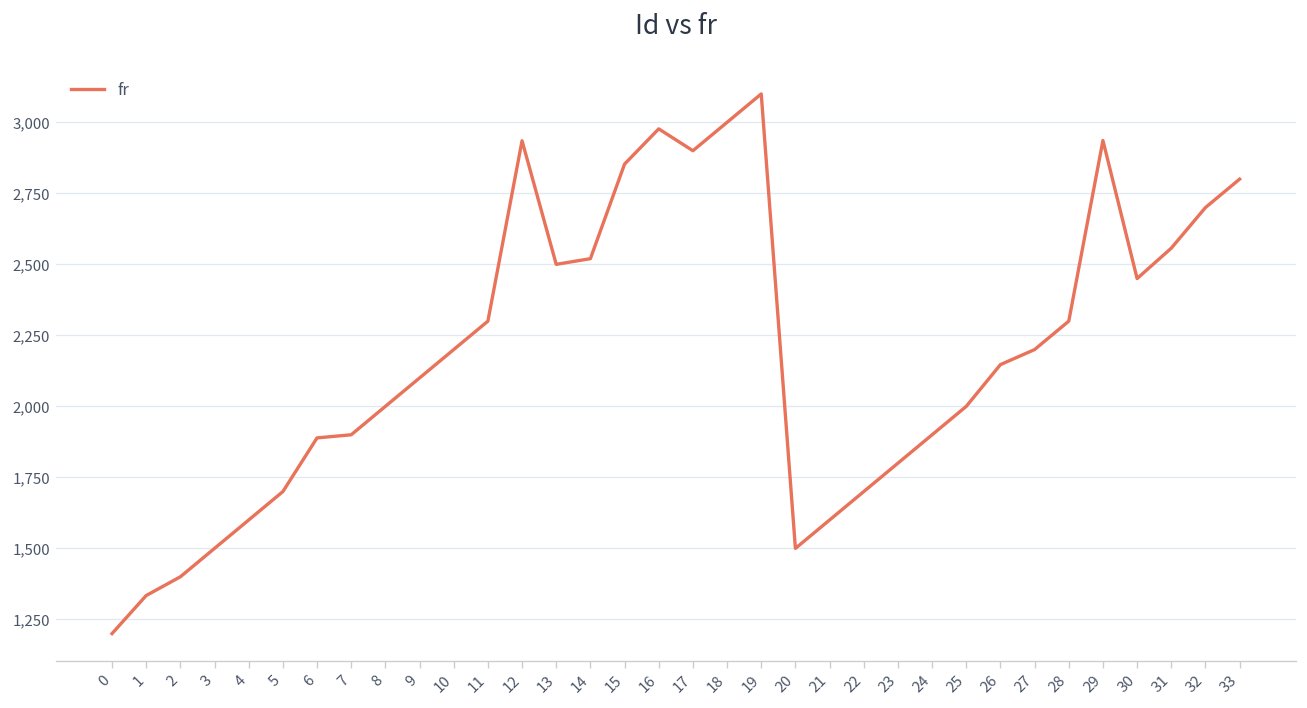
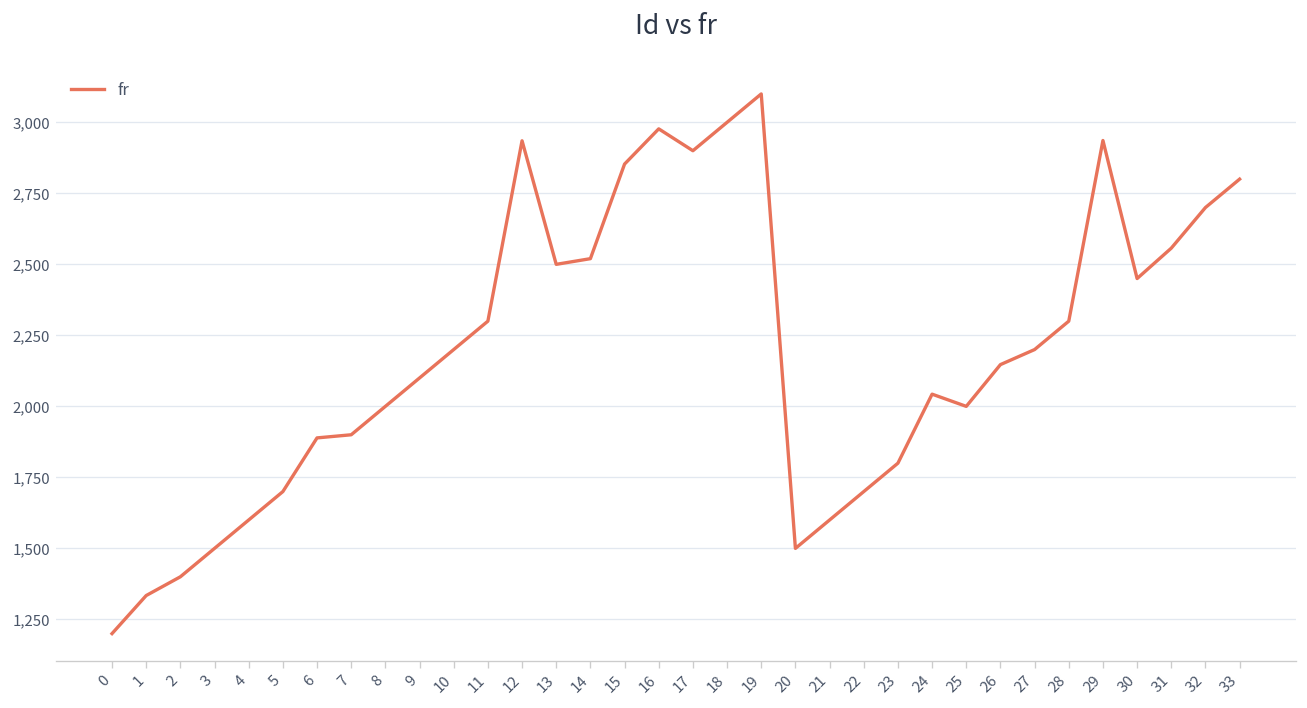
  {
    "0": "1,200",
    "1": "1,330",
    "2": "1,400",
    "3": "1,500",
    "4": "1,600",
    "5": "1,700",
    "6": "1,890",
    "7": "1,900",
    "8": "2,000",
    "9": "2,100",
    "10": "2,200",
    "11": "2,300",
    "12": "2,940",
    "13": "2,500",
    "14": "2,520",
    "15": "2,850",
    "16": "2,980",
    "17": "2,900",
    "18": "3,000",
    "19": "3,100",
    "20": "1,500",
    "21": "1,600",
    "22": "1,700",
    "23": "1,800",
-   "24": "1,900",
+   "24": "2,040",
    "25": "2,000",
    "26": "2,150",
    "27": "2,200",
    "28": "2,300",
    "29": "2,940",
    "30": "2,450",
    "31": "2,560",
    "32": "2,700",
    "33": "2,800"
  }
